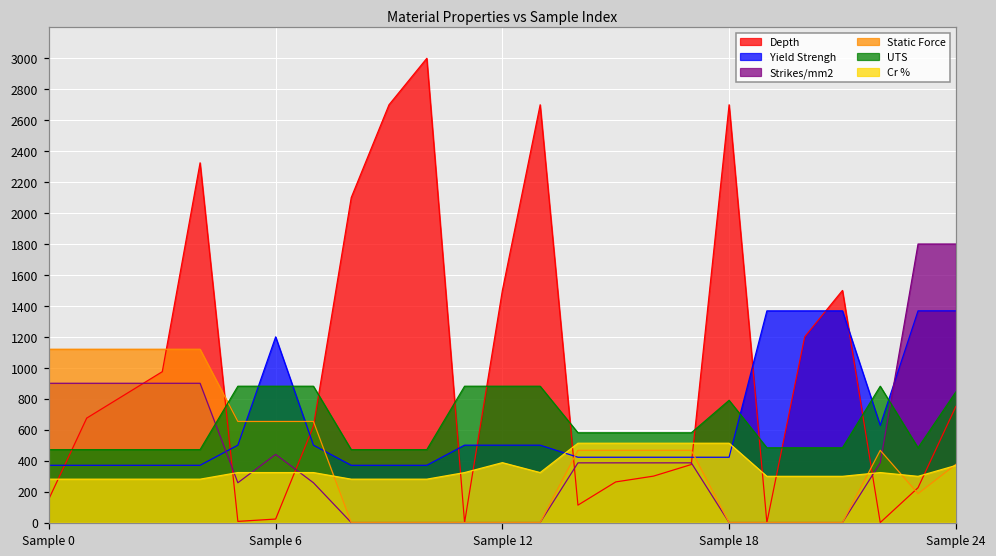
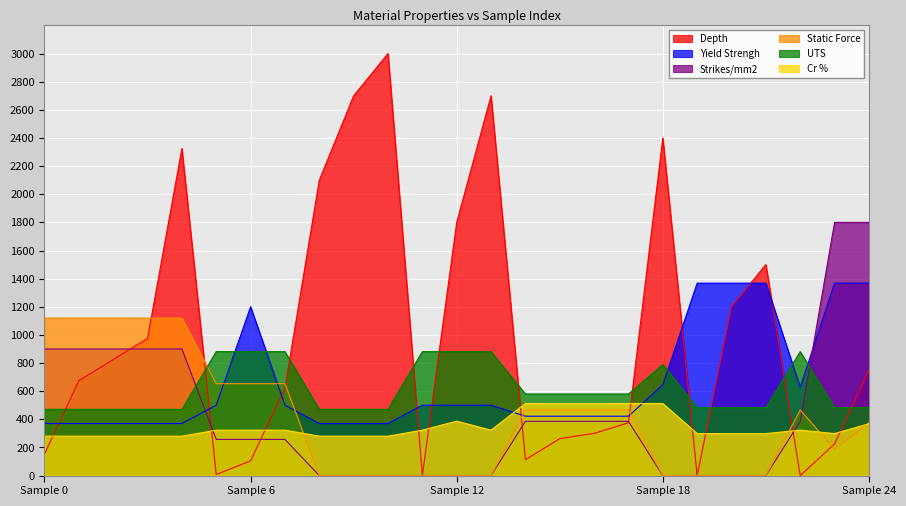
  {
    "Depth": {
      "Sample 0": 150,
-     "Sample 6": 20,
-     "Sample 12": 1500,
-     "Sample 18": 2700,
+     "Sample 6": 100,
+     "Sample 12": 1800,
+     "Sample 18": 2400,
      "Sample 24": 750
    },
    "Yield Strengh": {
      "Sample 0": 370,
      "Sample 6": 1200,
      "Sample 12": 500,
-     "Sample 18": 420,
+     "Sample 18": 650,
      "Sample 24": 1370
    },
    "Strikes/mm2": {
      "Sample 0": 900,
-     "Sample 6": 440,
+     "Sample 6": 260,
      "Sample 24": 1800
    },
    "Static Force": {
      "Sample 0": 1120,
      "Sample 6": 650
    },
    "UTS": {
      "Sample 0": 470,
      "Sample 6": 880,
      "Sample 12": 880,
      "Sample 18": 790,
-     "Sample 24": 840
+     "Sample 24": 480
    },
    "Cr %": {
      "Sample 0": 280,
      "Sample 6": 320,
      "Sample 12": 390,
      "Sample 18": 510
    }
  }
